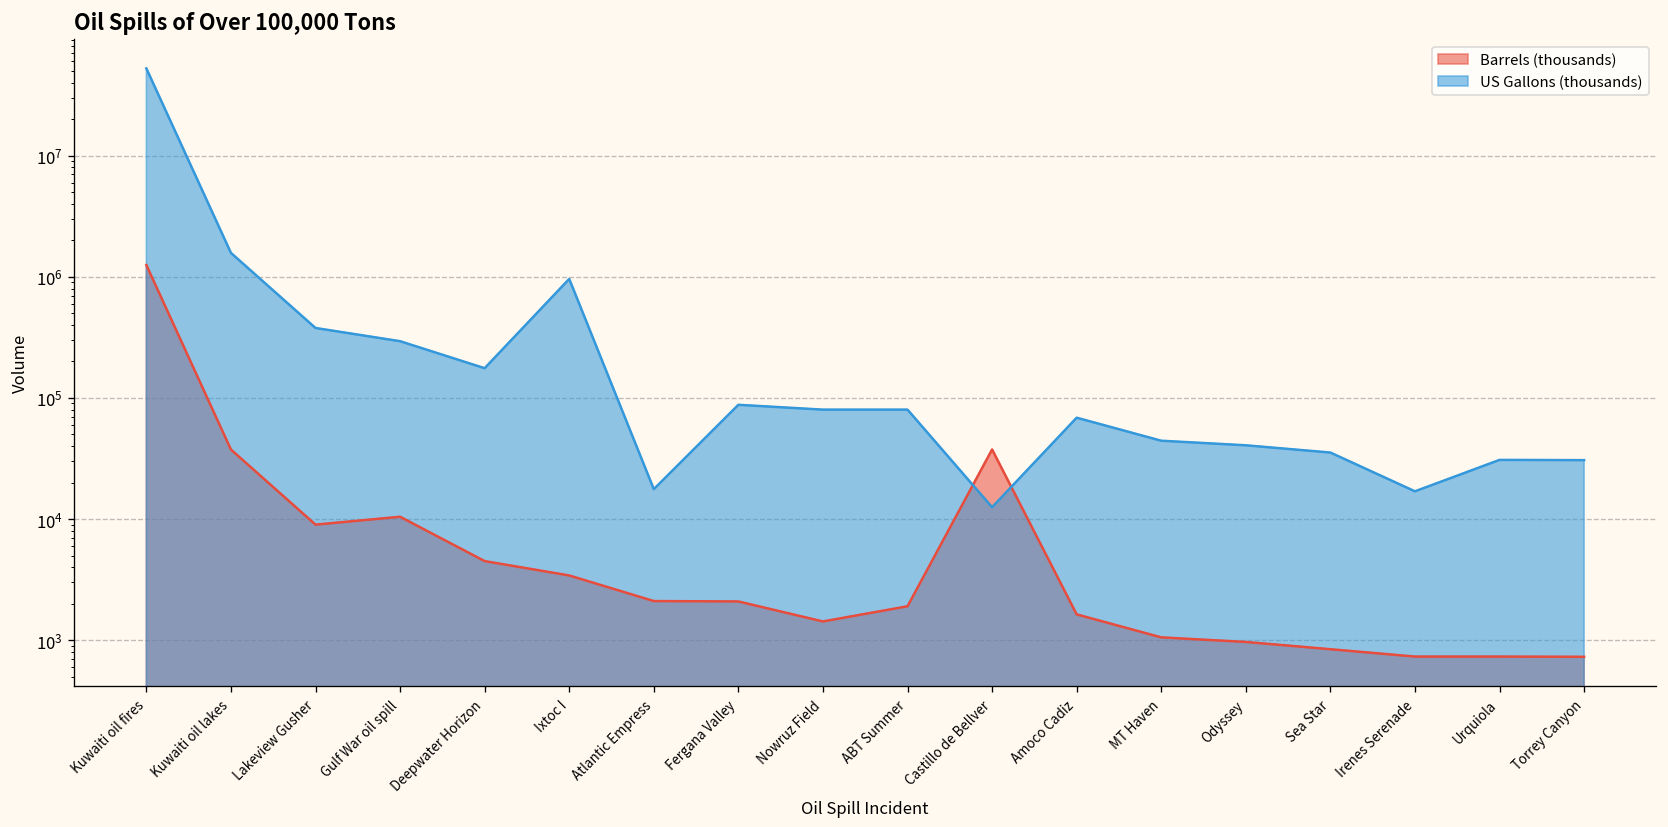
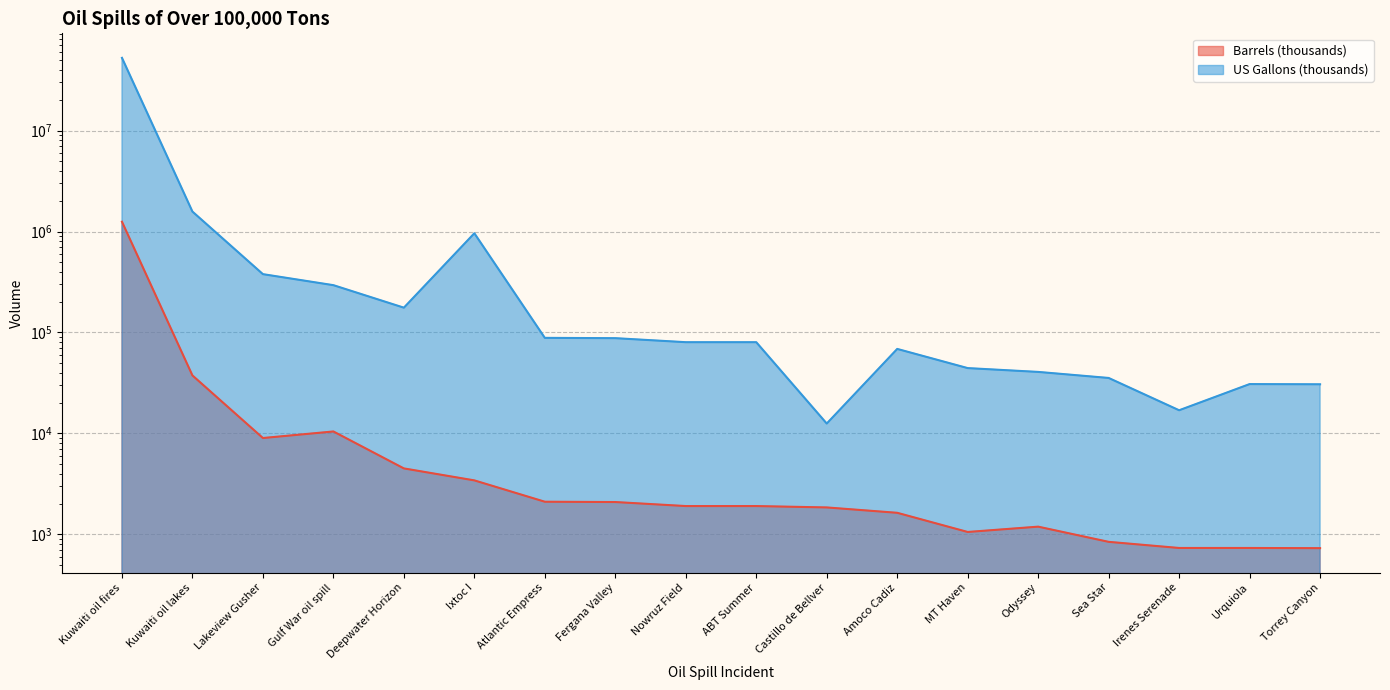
  {
    "Barrels (thousands)": {
      "Kuwaiti oil fires": 1300000,
      "Kuwaiti oil lakes": 38000,
      "Lakeview Gusher": 9000,
      "Gulf War oil spill": 10000,
      "Deepwater Horizon": 5000,
      "Ixtoc I": 3400,
      "Atlantic Empress": 2100,
      "Fergana Valley": 2100,
-     "Nowruz Field": 1400,
+     "Nowruz Field": 1900,
      "ABT Summer": 1900,
-     "Castillo de Bellver": 38000,
+     "Castillo de Bellver": 1800,
      "Amoco Cadiz": 1600,
      "MT Haven": 1100,
-     "Odyssey": 1000,
+     "Odyssey": 1200,
      "Sea Star": 800,
      "Irenes Serenade": 700,
      "Urquiola": 700,
      "Torrey Canyon": 700
    },
    "US Gallons (thousands)": {
      "Kuwaiti oil fires": 50000000,
      "Kuwaiti oil lakes": 1600000,
      "Lakeview Gusher": 380000,
      "Gulf War oil spill": 290000,
      "Deepwater Horizon": 180000,
      "Ixtoc I": 1000000,
-     "Atlantic Empress": 18000,
+     "Atlantic Empress": 90000,
      "Fergana Valley": 90000,
      "Nowruz Field": 80000,
      "ABT Summer": 80000,
      "Castillo de Bellver": 13000,
      "Amoco Cadiz": 70000,
      "MT Haven": 40000,
      "Odyssey": 41000,
      "Sea Star": 35000,
      "Irenes Serenade": 17000,
      "Urquiola": 31000,
      "Torrey Canyon": 31000
    }
  }
